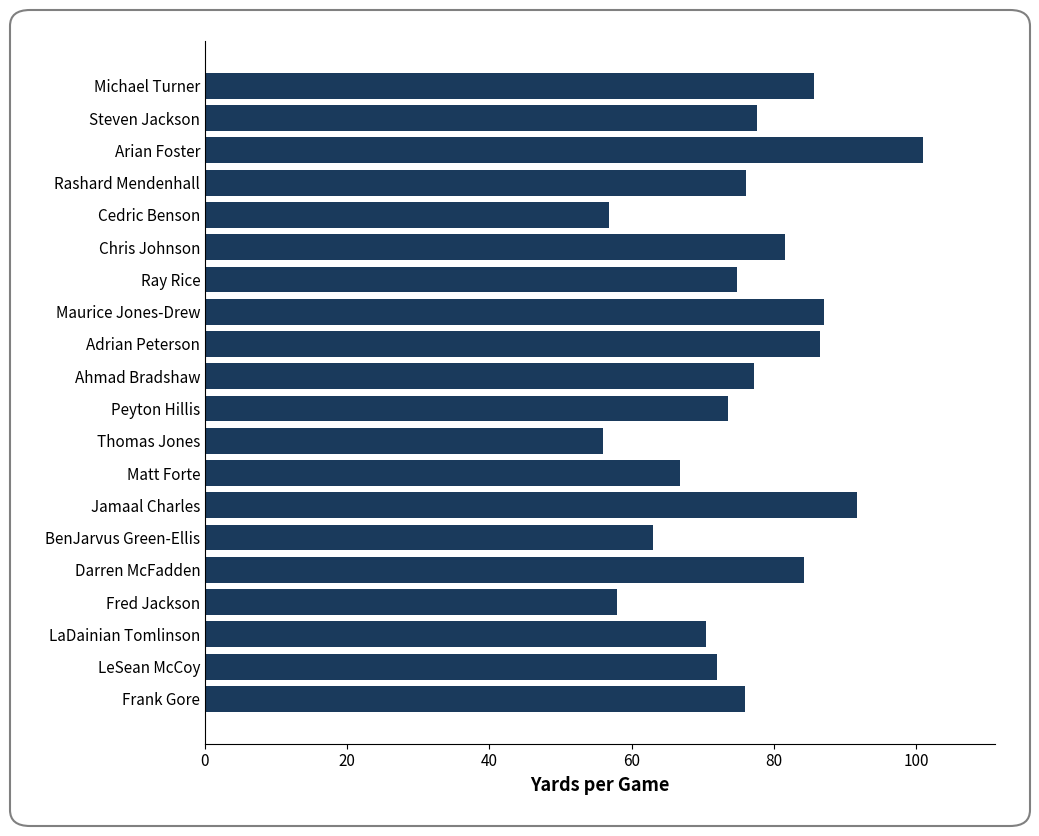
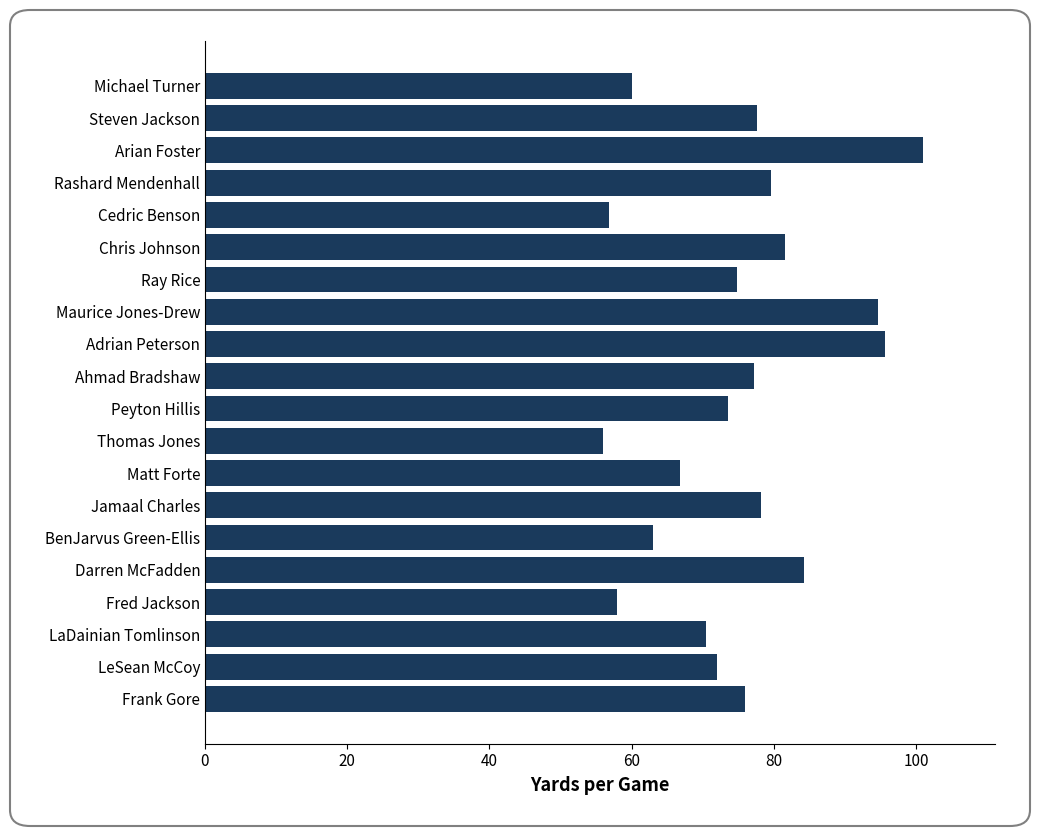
  {
-   "Michael Turner": 86,
+   "Michael Turner": 60,
    "Steven Jackson": 78,
    "Arian Foster": 101,
-   "Rashard Mendenhall": 76,
+   "Rashard Mendenhall": 80,
    "Cedric Benson": 57,
    "Chris Johnson": 82,
    "Ray Rice": 75,
-   "Maurice Jones-Drew": 87,
-   "Adrian Peterson": 87,
+   "Maurice Jones-Drew": 95,
+   "Adrian Peterson": 96,
    "Ahmad Bradshaw": 77,
    "Peyton Hillis": 74,
    "Thomas Jones": 56,
    "Matt Forte": 67,
-   "Jamaal Charles": 92,
+   "Jamaal Charles": 78,
    "BenJarvus Green-Ellis": 63,
    "Darren McFadden": 84,
    "Fred Jackson": 58,
    "LaDainian Tomlinson": 71,
    "LeSean McCoy": 72,
    "Frank Gore": 76
  }
